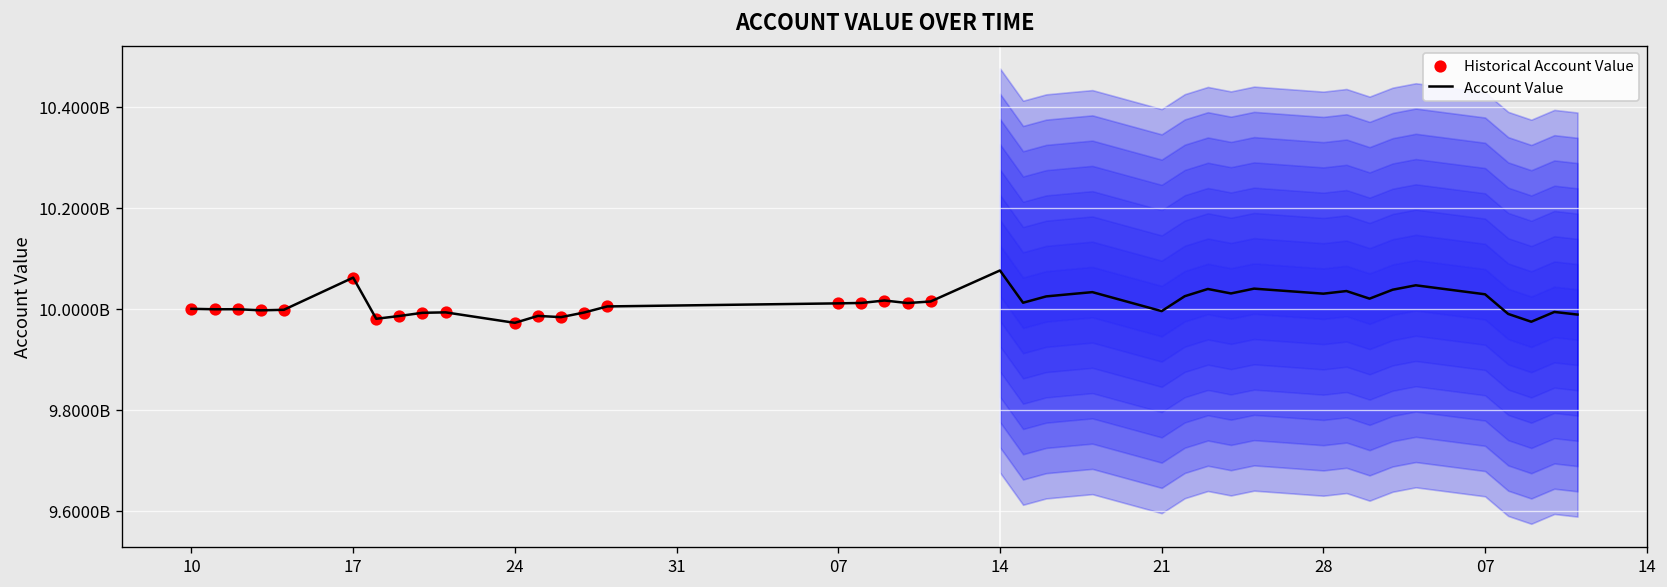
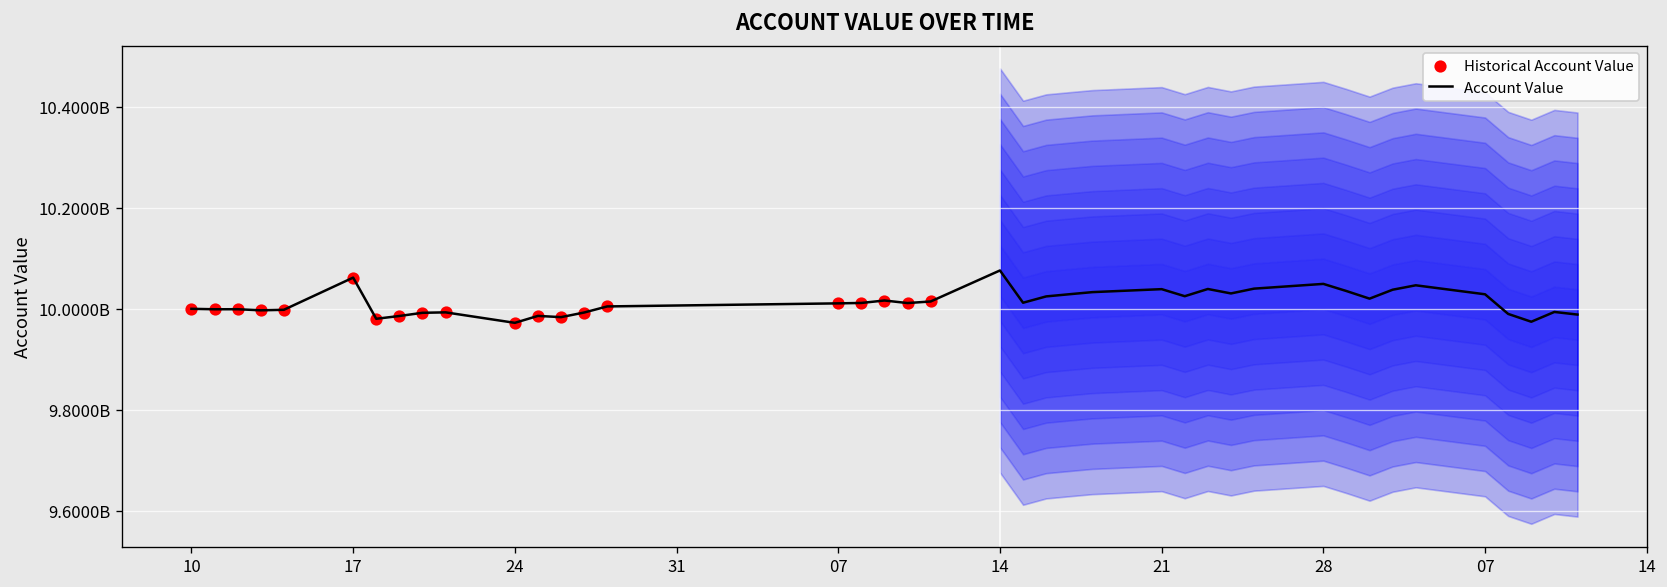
  {
    "Account Value": {
      "14": 10080000000,
-     "21": 10000000000,
-     "28": 10030000000
+     "21": 10040000000,
+     "28": 10050000000
    }
  }
